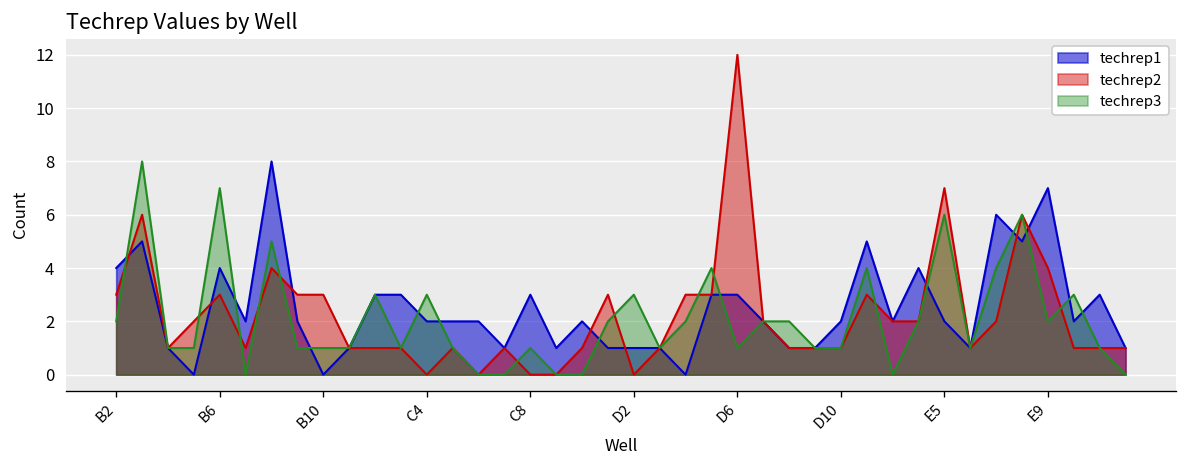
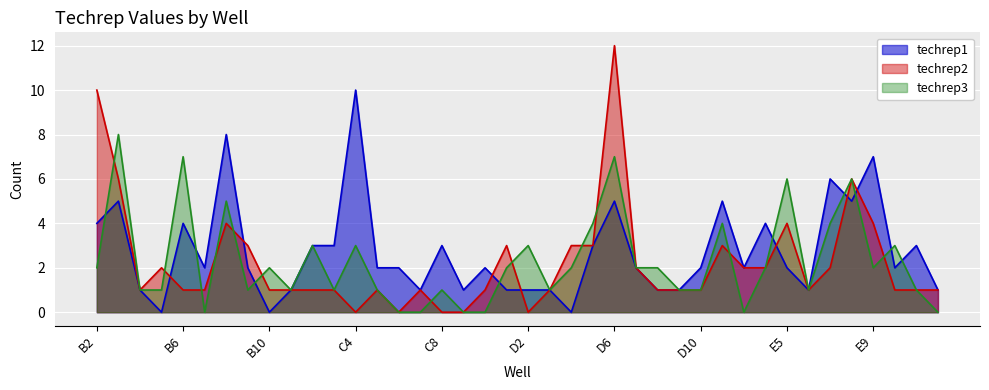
  {
    "techrep1": {
      "B2": 4,
      "B6": 4,
      "B10": 0,
-     "C4": 2,
+     "C4": 10,
      "C8": 3,
      "D2": 1,
-     "D6": 3,
+     "D6": 5,
      "D10": 2,
      "E5": 2,
      "E9": 7
    },
    "techrep2": {
-     "B2": 3,
-     "B6": 3,
-     "B10": 3,
+     "B2": 10,
+     "B6": 1,
+     "B10": 1,
      "C4": 0,
      "C8": 0,
      "D2": 0,
      "D6": 12,
-     "E5": 7,
+     "E5": 4,
      "E9": 4
    },
    "techrep3": {
      "B2": 2,
      "B6": 7,
-     "B10": 1,
+     "B10": 2,
      "C4": 3,
      "C8": 1,
      "D2": 3,
-     "D6": 1,
+     "D6": 7,
      "E5": 6,
      "E9": 2
    }
  }
